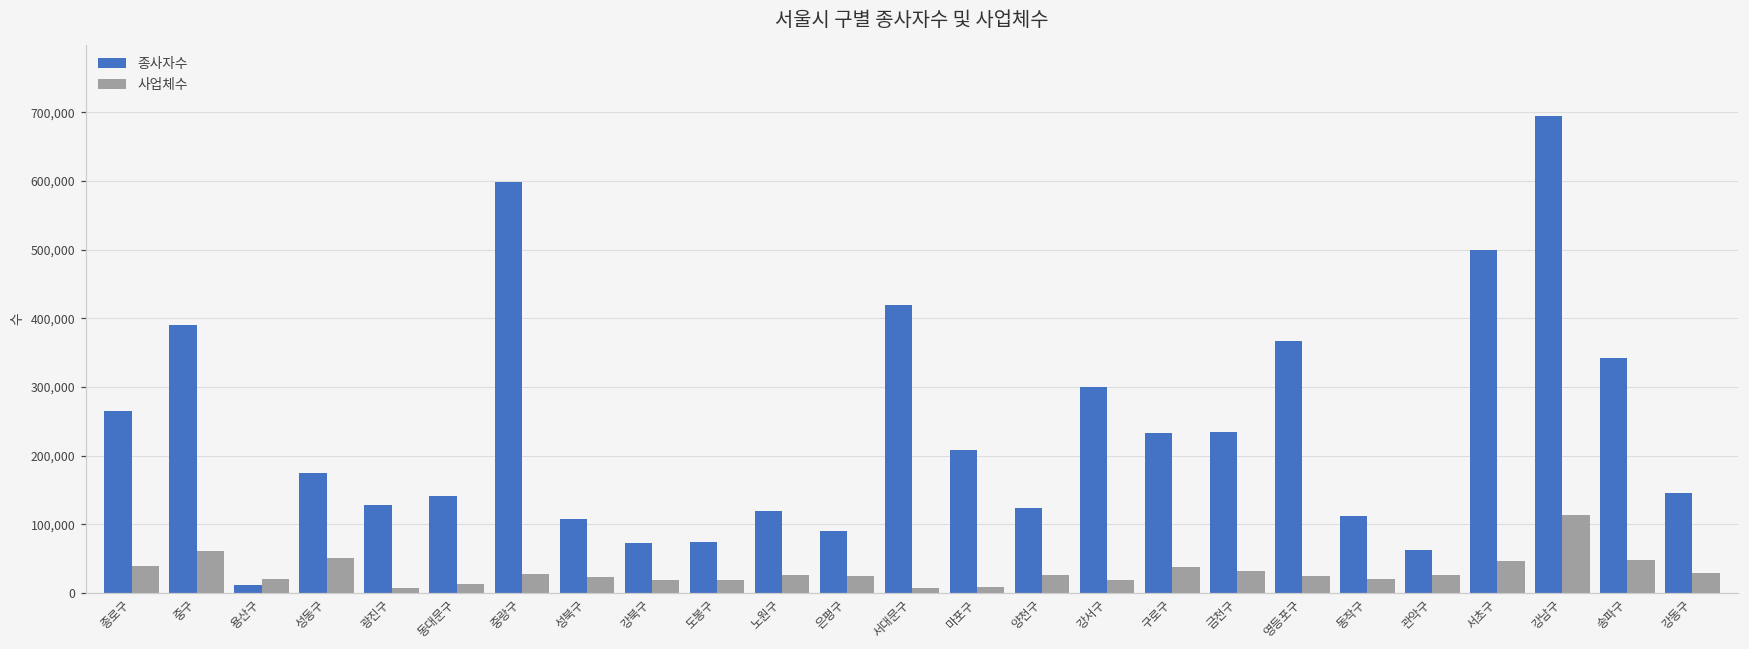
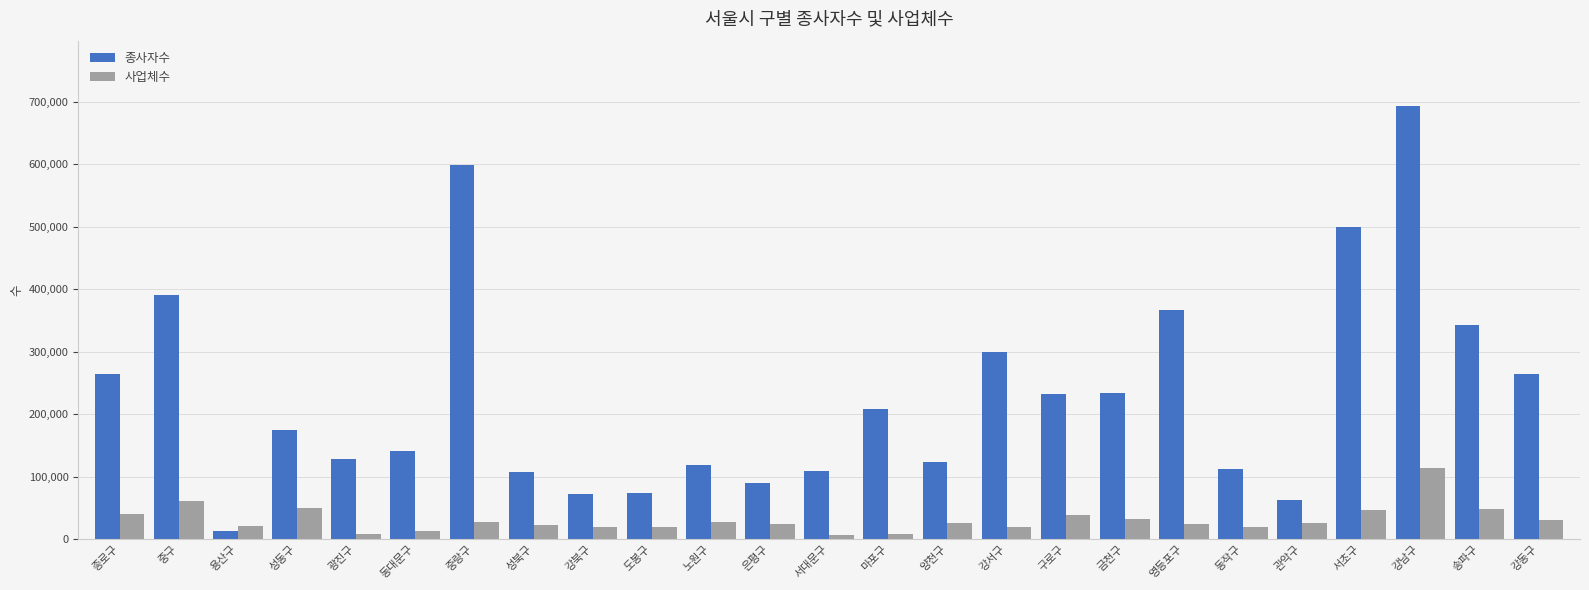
  {
    "종사자수": {
      "종로구": "270,000",
      "중구": "390,000",
      "용산구": "10,000",
      "성동구": "170,000",
      "광진구": "130,000",
      "동대문구": "140,000",
      "중랑구": "600,000",
      "성북구": "110,000",
      "강북구": "70,000",
      "도봉구": "70,000",
      "노원구": "120,000",
      "은평구": "90,000",
-     "서대문구": "420,000",
+     "서대문구": "110,000",
      "마포구": "210,000",
      "양천구": "120,000",
      "강서구": "300,000",
      "구로구": "230,000",
      "금천구": "230,000",
      "영등포구": "370,000",
      "동작구": "110,000",
      "관악구": "60,000",
      "서초구": "500,000",
      "강남구": "690,000",
      "송파구": "340,000",
-     "강동구": "150,000"
+     "강동구": "260,000"
    },
    "사업체수": {
      "종로구": "40,000",
      "중구": "60,000",
      "용산구": "20,000",
      "성동구": "50,000",
      "광진구": "10,000",
      "동대문구": "10,000",
      "중랑구": "30,000",
      "성북구": "20,000",
      "강북구": "20,000",
      "도봉구": "20,000",
      "노원구": "30,000",
      "은평구": "20,000",
      "서대문구": "10,000",
      "마포구": "10,000",
      "양천구": "30,000",
      "강서구": "20,000",
      "구로구": "40,000",
      "금천구": "30,000",
      "영등포구": "20,000",
      "동작구": "20,000",
      "관악구": "30,000",
      "서초구": "50,000",
      "강남구": "110,000",
      "송파구": "50,000",
      "강동구": "30,000"
    }
  }
